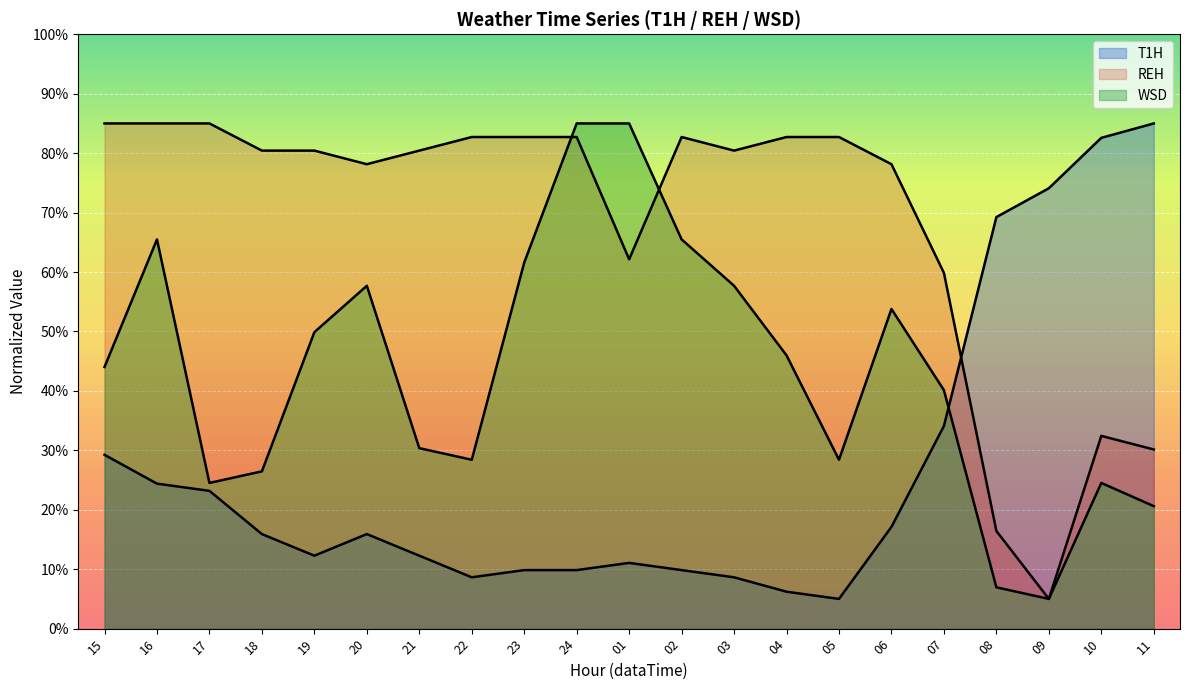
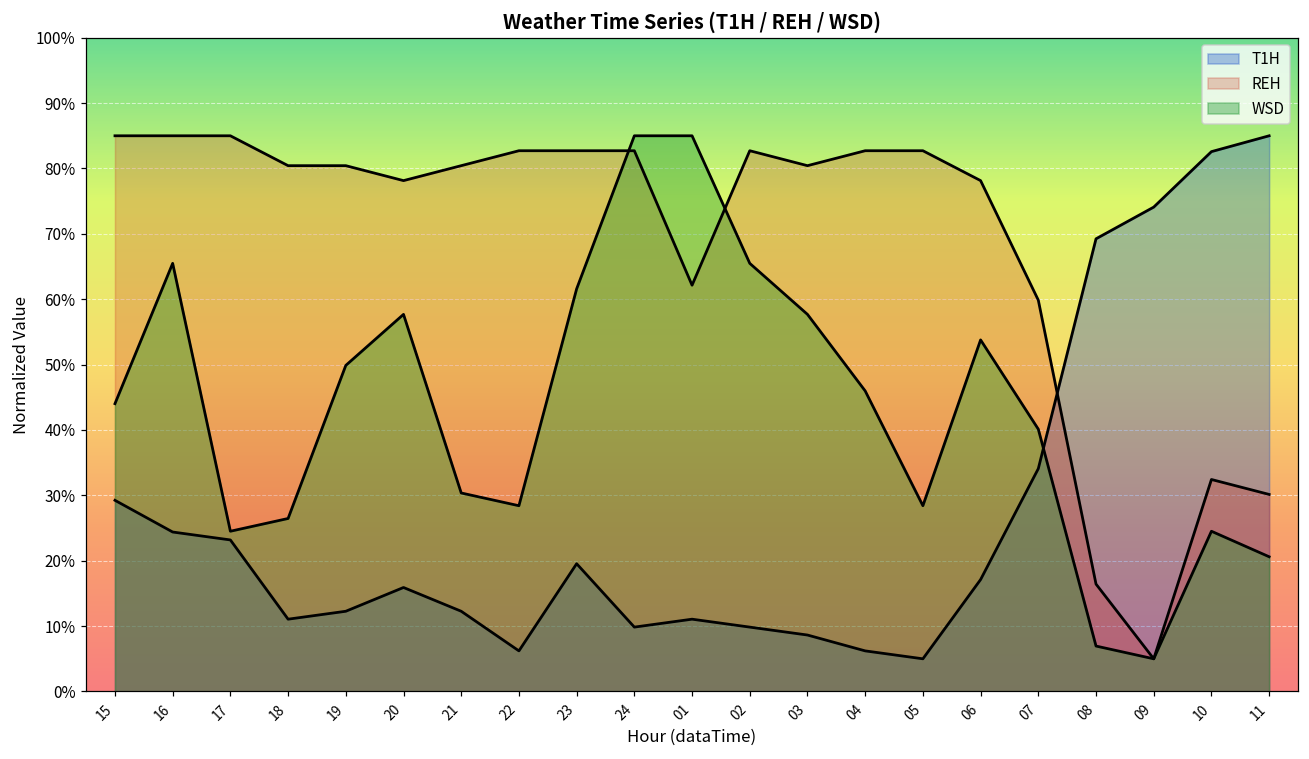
  {
    "T1H": {
      "15": "29%",
      "16": "24%",
      "17": "23%",
-     "18": "16%",
+     "18": "11%",
      "19": "12%",
      "20": "16%",
      "21": "12%",
-     "22": "9%",
-     "23": "10%",
+     "22": "6%",
+     "23": "20%",
      "24": "10%",
      "01": "11%",
      "02": "10%",
      "03": "9%",
      "04": "6%",
      "05": "5%",
      "06": "17%",
      "07": "34%",
      "08": "69%",
      "09": "74%",
      "10": "83%",
      "11": "85%"
    },
    "REH": {
      "15": "85%",
      "16": "85%",
      "17": "85%",
      "18": "80%",
      "19": "80%",
      "20": "78%",
      "21": "80%",
      "22": "83%",
      "23": "83%",
      "24": "83%",
      "01": "62%",
      "02": "83%",
      "03": "80%",
      "04": "83%",
      "05": "83%",
      "06": "78%",
      "07": "60%",
      "08": "16%",
      "10": "32%",
      "11": "30%"
    },
    "WSD": {
      "15": "44%",
      "16": "65%",
      "17": "25%",
      "18": "26%",
      "19": "50%",
      "20": "58%",
      "21": "30%",
      "22": "28%",
      "23": "62%",
      "24": "85%",
      "01": "85%",
      "02": "65%",
      "03": "58%",
      "04": "46%",
      "05": "28%",
      "06": "54%",
      "07": "40%",
      "08": "7%",
      "10": "25%",
      "11": "21%"
    }
  }
